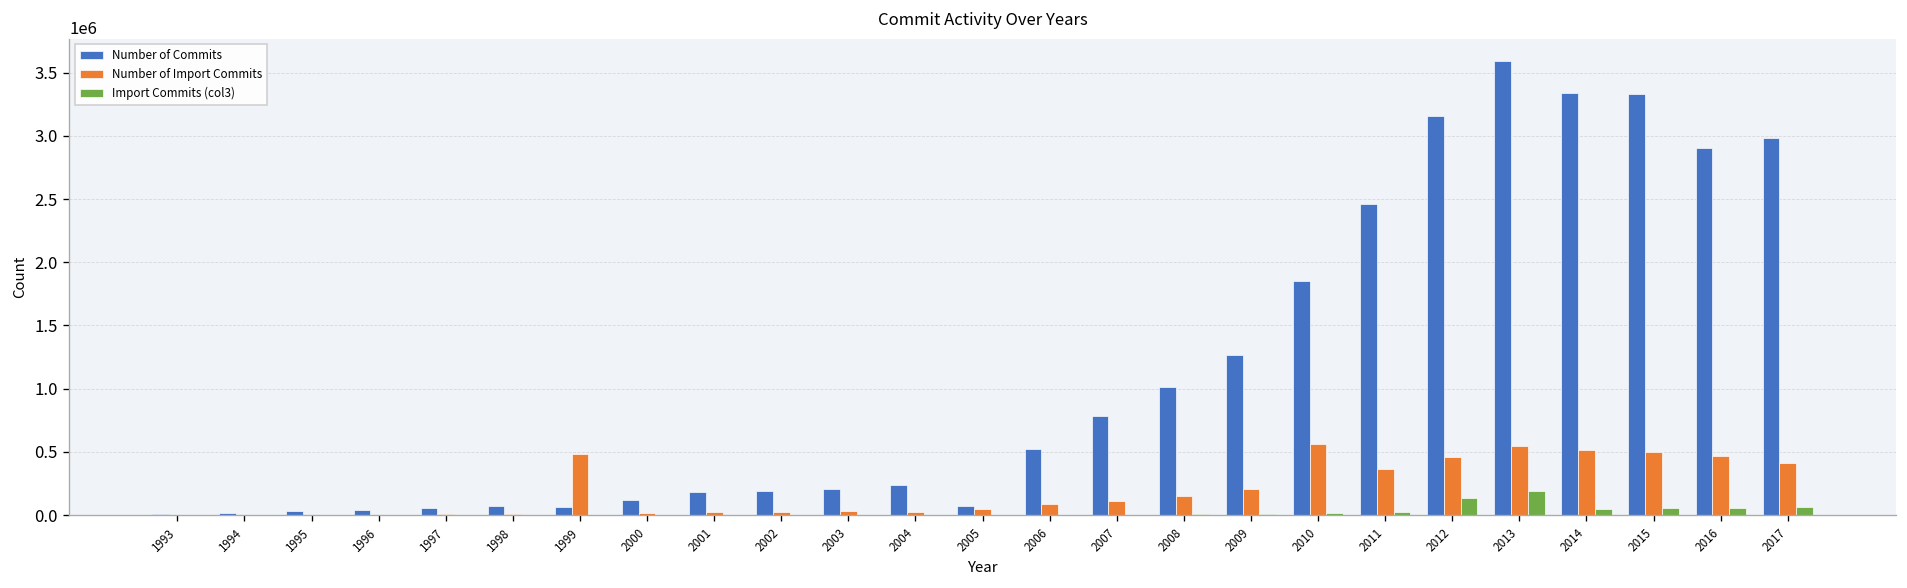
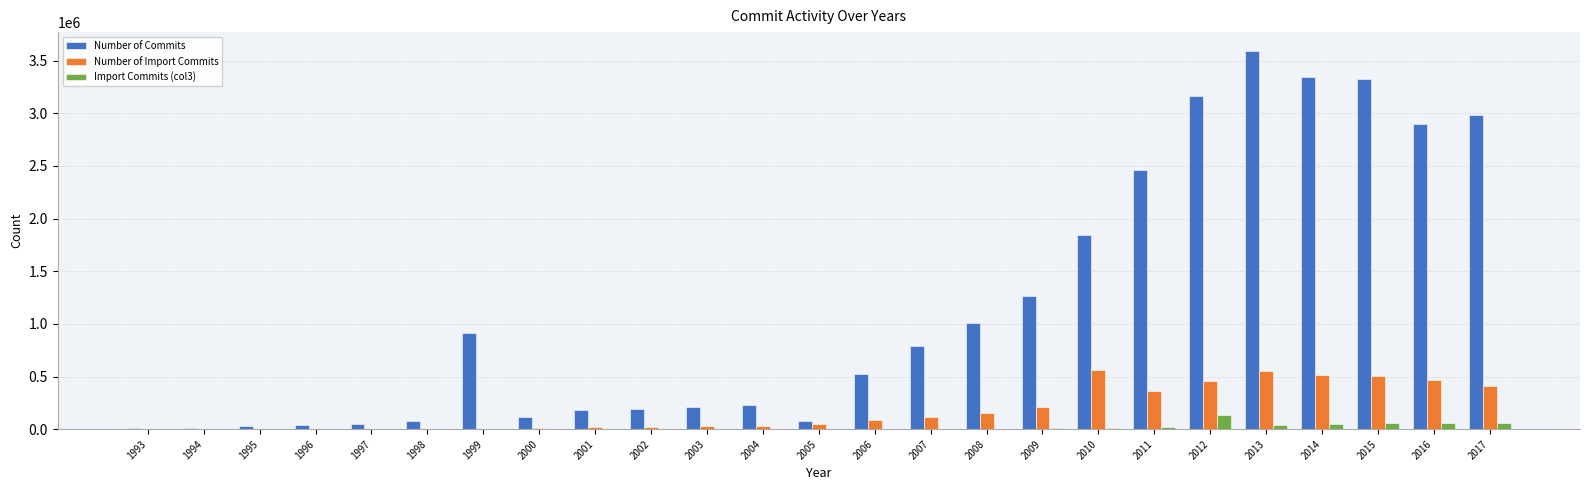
  {
    "Number of Commits": {
      "1995": 30000,
      "1996": 40000,
      "1997": 50000,
      "1998": 70000,
-     "1999": 60000,
+     "1999": 910000,
      "2000": 120000,
      "2001": 180000,
      "2002": 190000,
      "2003": 210000,
      "2004": 230000,
      "2005": 70000,
      "2006": 520000,
      "2007": 790000,
      "2008": 1010000,
      "2009": 1260000,
      "2010": 1850000,
      "2011": 2460000,
      "2012": 3160000,
      "2013": 3590000,
      "2014": 3340000,
      "2015": 3330000,
      "2016": 2900000,
      "2017": 2990000
    },
    "Number of Import Commits": {
-     "1999": 480000,
+     "1999": 10000,
      "2003": 30000,
      "2004": 30000,
      "2005": 50000,
      "2006": 90000,
      "2007": 110000,
      "2008": 150000,
      "2009": 210000,
      "2010": 560000,
      "2011": 360000,
      "2012": 460000,
      "2013": 550000,
      "2014": 520000,
      "2015": 500000,
      "2016": 470000,
      "2017": 410000
    },
    "Import Commits (col3)": {
      "2012": 130000,
-     "2013": 190000,
+     "2013": 40000,
      "2014": 50000,
      "2015": 60000,
      "2016": 60000,
      "2017": 60000
    }
  }
